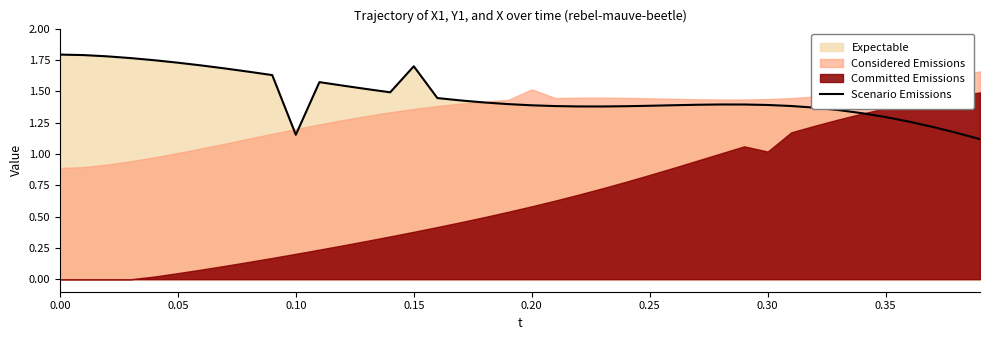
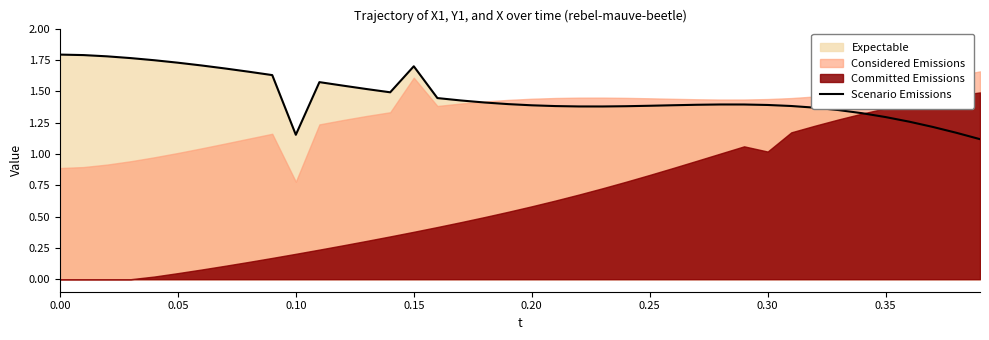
  {
    "Expectable": {
      "0.00": 1.79,
      "0.05": 1.73,
      "0.10": 1.15,
      "0.15": 1.70,
      "0.20": 1.39,
      "0.25": 1.38,
      "0.30": 1.39,
      "0.35": 1.29
    },
    "Considered Emissions": {
      "0.00": 0.89,
      "0.05": 1.01,
-     "0.10": 1.20,
-     "0.15": 1.36,
-     "0.20": 1.51,
+     "0.10": 0.78,
+     "0.15": 1.61,
+     "0.20": 1.44,
      "0.25": 1.44,
      "0.30": 1.44
    },
    "Committed Emissions": {
      "0.00": 0.00,
      "0.05": 0.05,
      "0.10": 0.20,
      "0.15": 0.38,
      "0.20": 0.58,
      "0.25": 0.83,
      "0.30": 1.02
    }
  }
